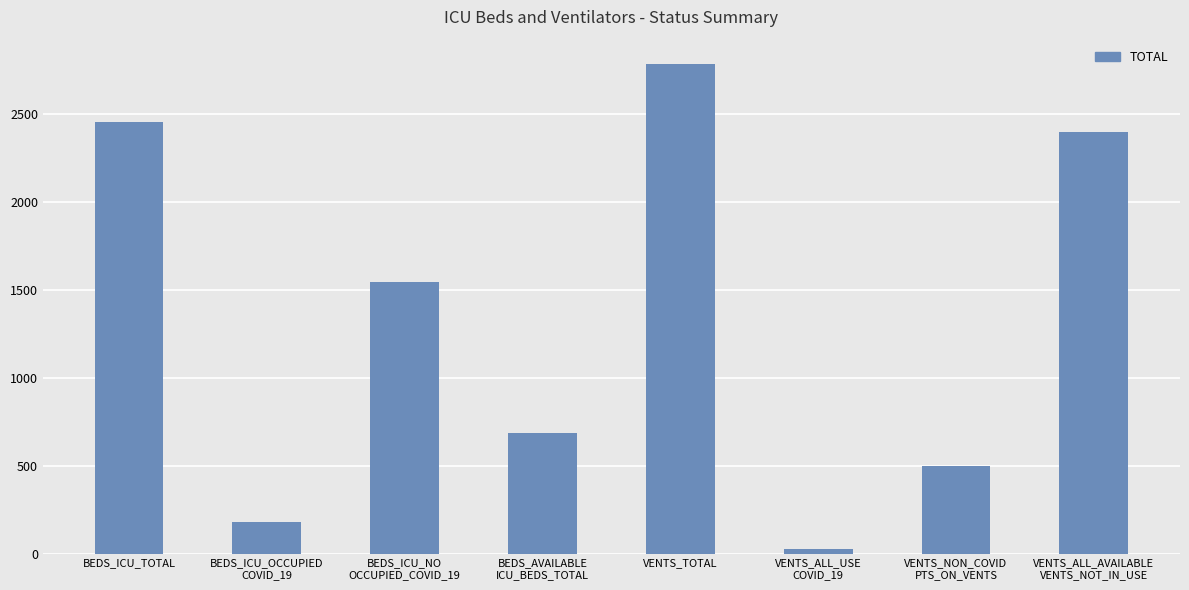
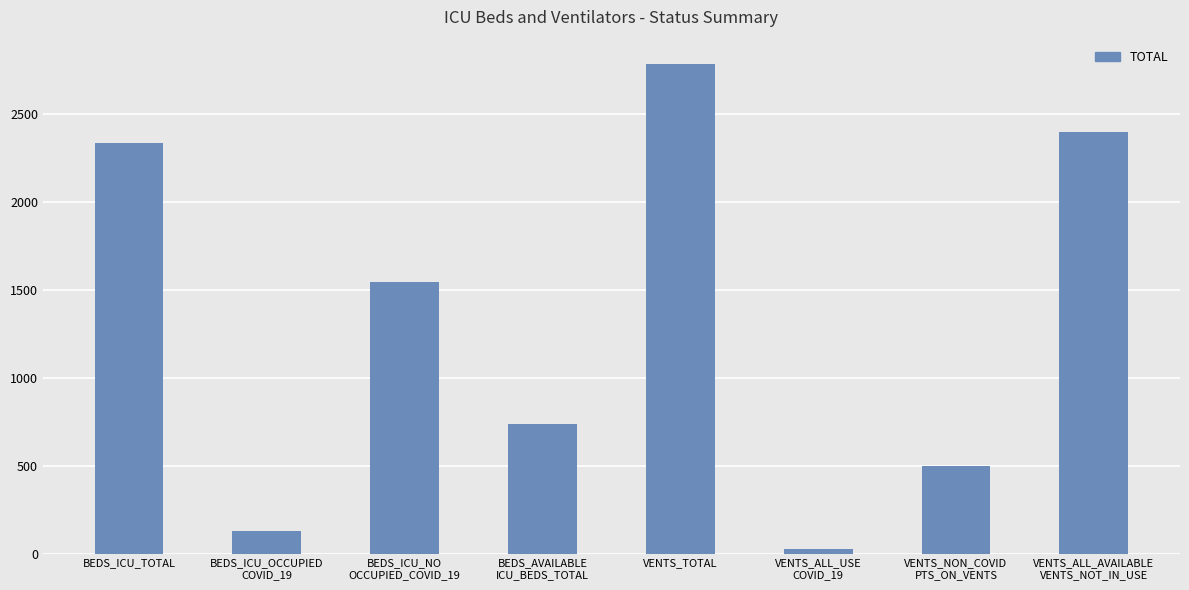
  {
-   "BEDS_ICU_TOTAL": 2460,
-   "BEDS_ICU_OCCUPIED COVID_19": 180,
+   "BEDS_ICU_TOTAL": 2340,
+   "BEDS_ICU_OCCUPIED COVID_19": 130,
    "BEDS_ICU_NO OCCUPIED_COVID_19": 1540,
-   "BEDS_AVAILABLE ICU_BEDS_TOTAL": 690,
+   "BEDS_AVAILABLE ICU_BEDS_TOTAL": 740,
    "VENTS_TOTAL": 2790,
    "VENTS_ALL_USE COVID_19": 30,
    "VENTS_NON_COVID PTS_ON_VENTS": 500,
    "VENTS_ALL_AVAILABLE VENTS_NOT_IN_USE": 2400
  }
